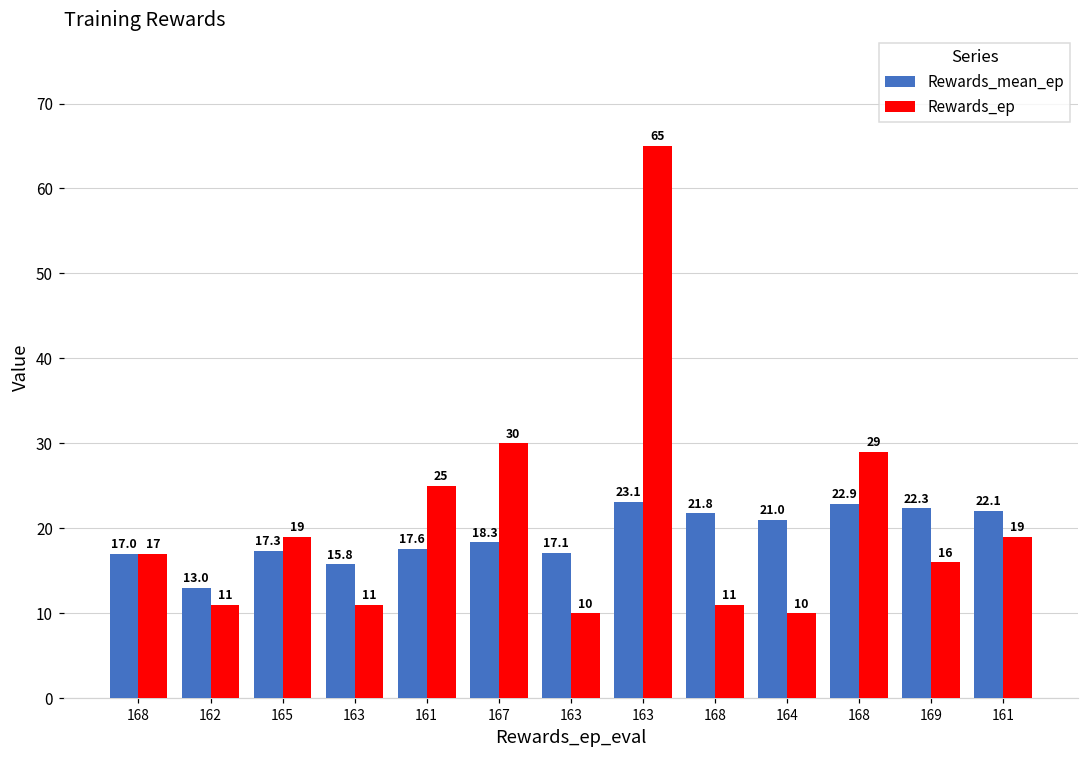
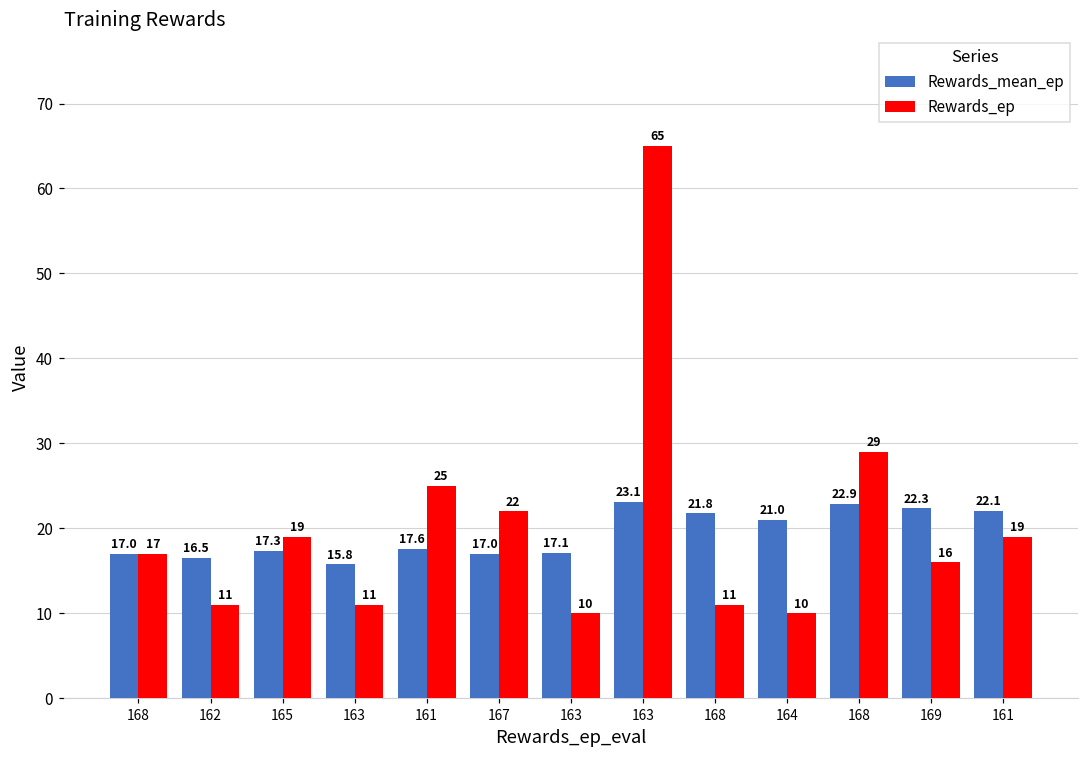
  {
    "Rewards_mean_ep": {
-     "162": 13.0,
+     "162": 16.5,
      "165": 17.3,
-     "167": 18.3,
+     "167": 17.0,
      "164": 21.0,
      "169": 22.3
    },
    "Rewards_ep": {
      "162": 11,
      "165": 19,
-     "167": 30,
+     "167": 22,
      "164": 10,
      "169": 16
    }
  }
